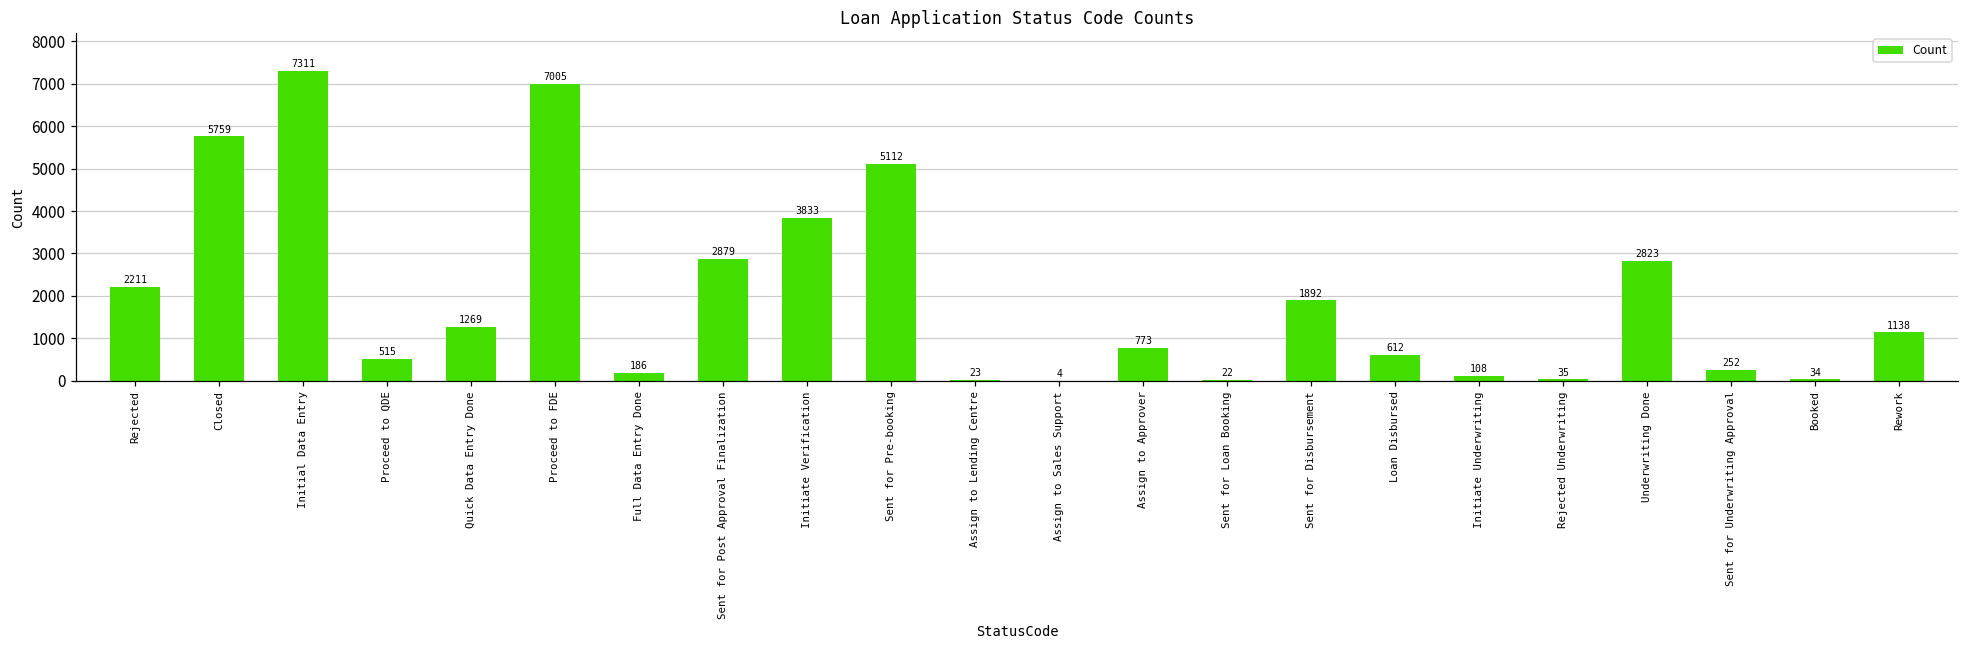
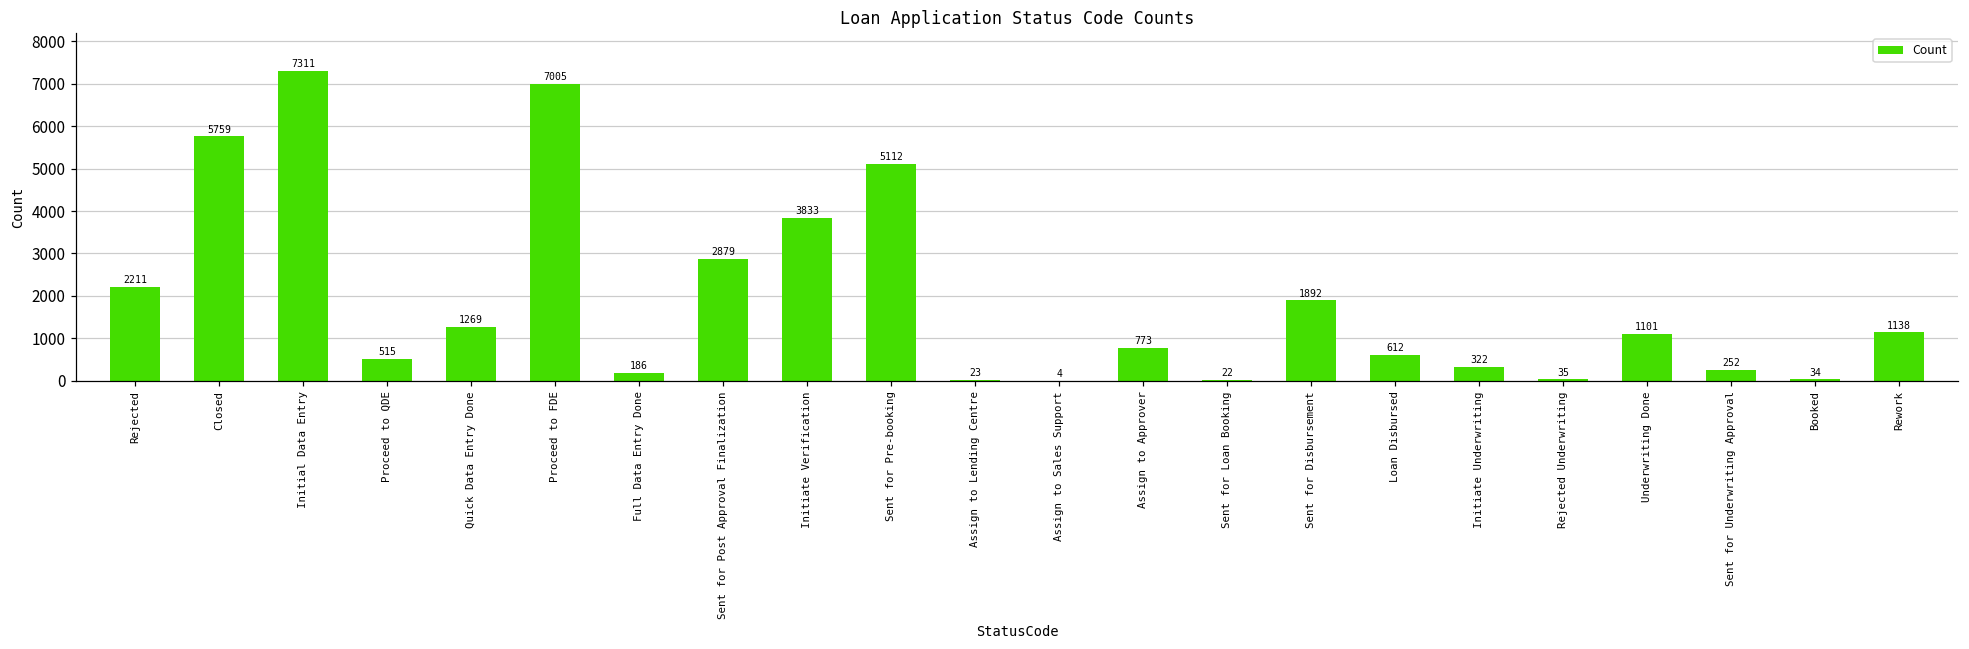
  {
    "Rejected": 2211,
    "Closed": 5759,
    "Initial Data Entry": 7311,
    "Proceed to QDE": 515,
    "Quick Data Entry Done": 1269,
    "Proceed to FDE": 7005,
    "Full Data Entry Done": 186,
    "Sent for Post Approval Finalization": 2879,
    "Initiate Verification": 3833,
    "Sent for Pre-booking": 5112,
    "Assign to Lending Centre": 23,
    "Assign to Sales Support": 4,
    "Assign to Approver": 773,
    "Sent for Loan Booking": 22,
    "Sent for Disbursement": 1892,
    "Loan Disbursed": 612,
-   "Initiate Underwriting": 108,
+   "Initiate Underwriting": 322,
    "Rejected Underwriting": 35,
-   "Underwriting Done": 2823,
+   "Underwriting Done": 1101,
    "Sent for Underwriting Approval": 252,
    "Booked": 34,
    "Rework": 1138
  }
